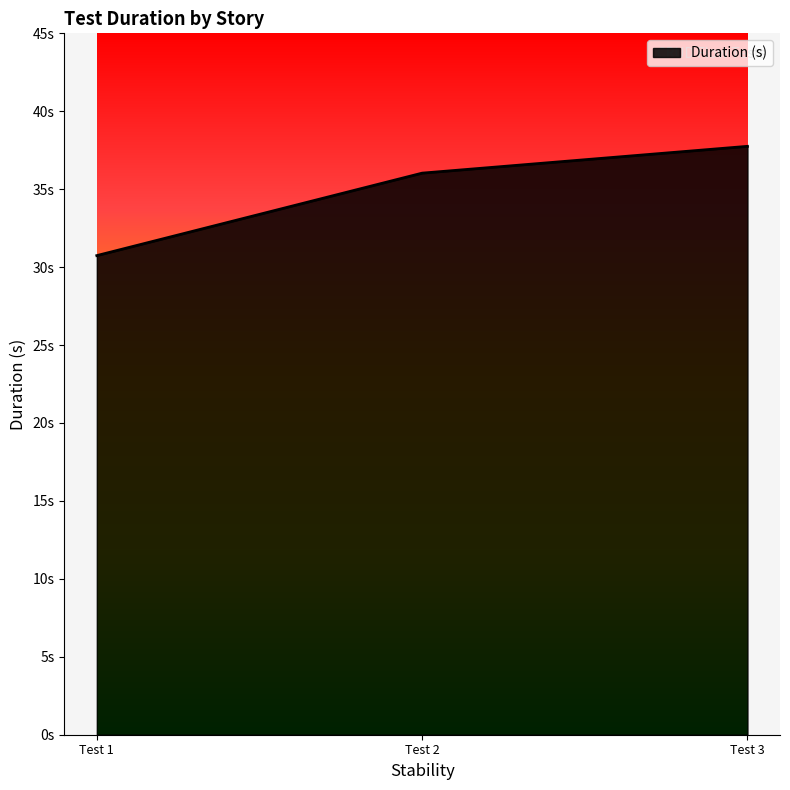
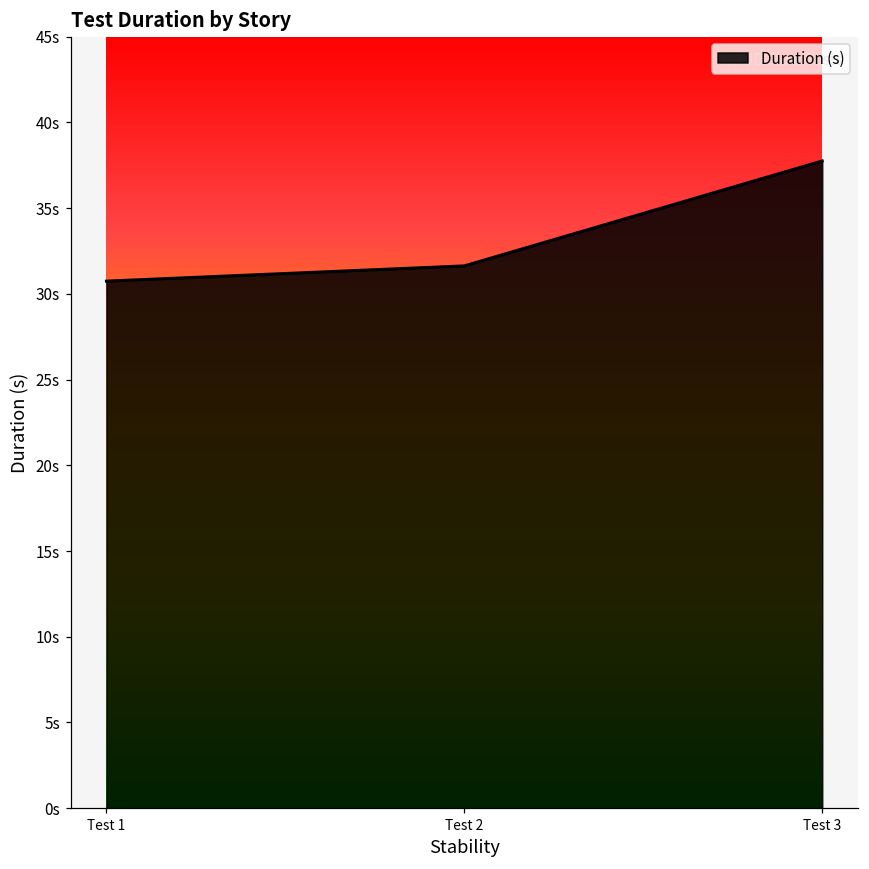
  {
    "Test 1": "30.7s",
-   "Test 2": "36.0s",
+   "Test 2": "31.6s",
    "Test 3": "37.8s"
  }
